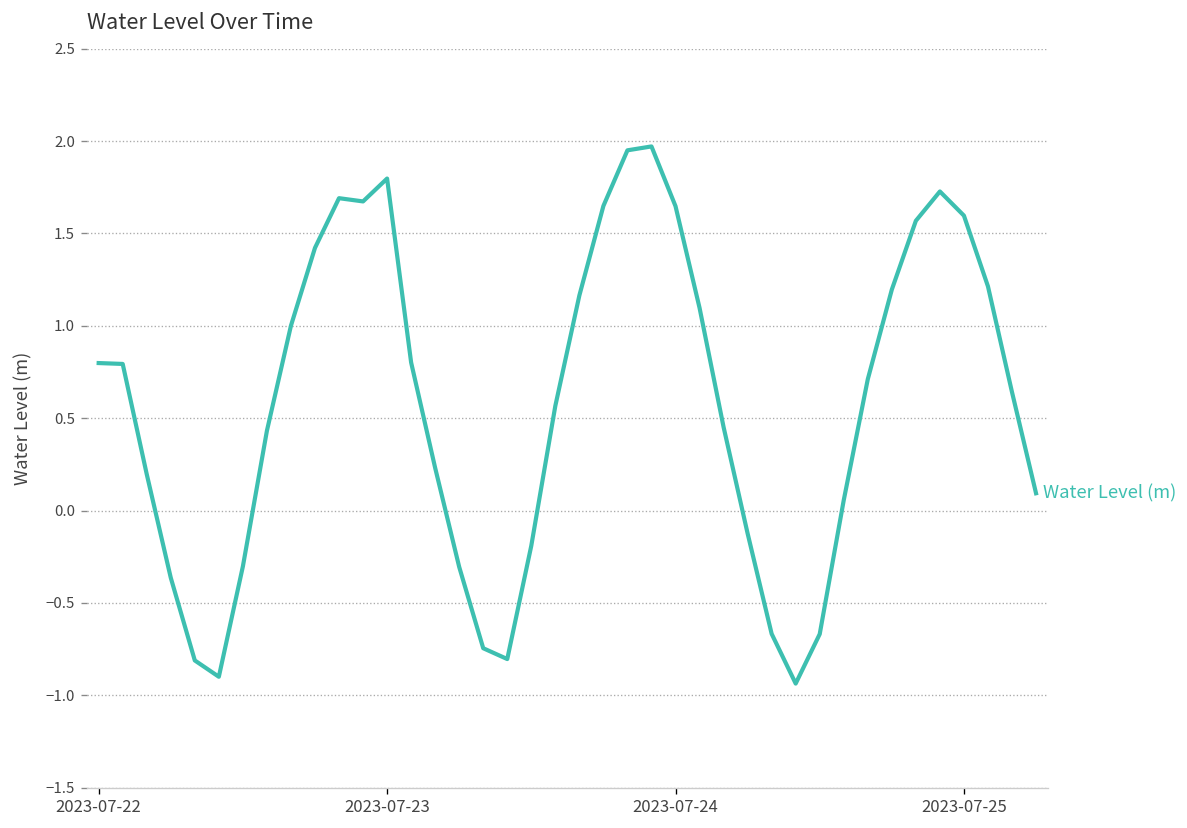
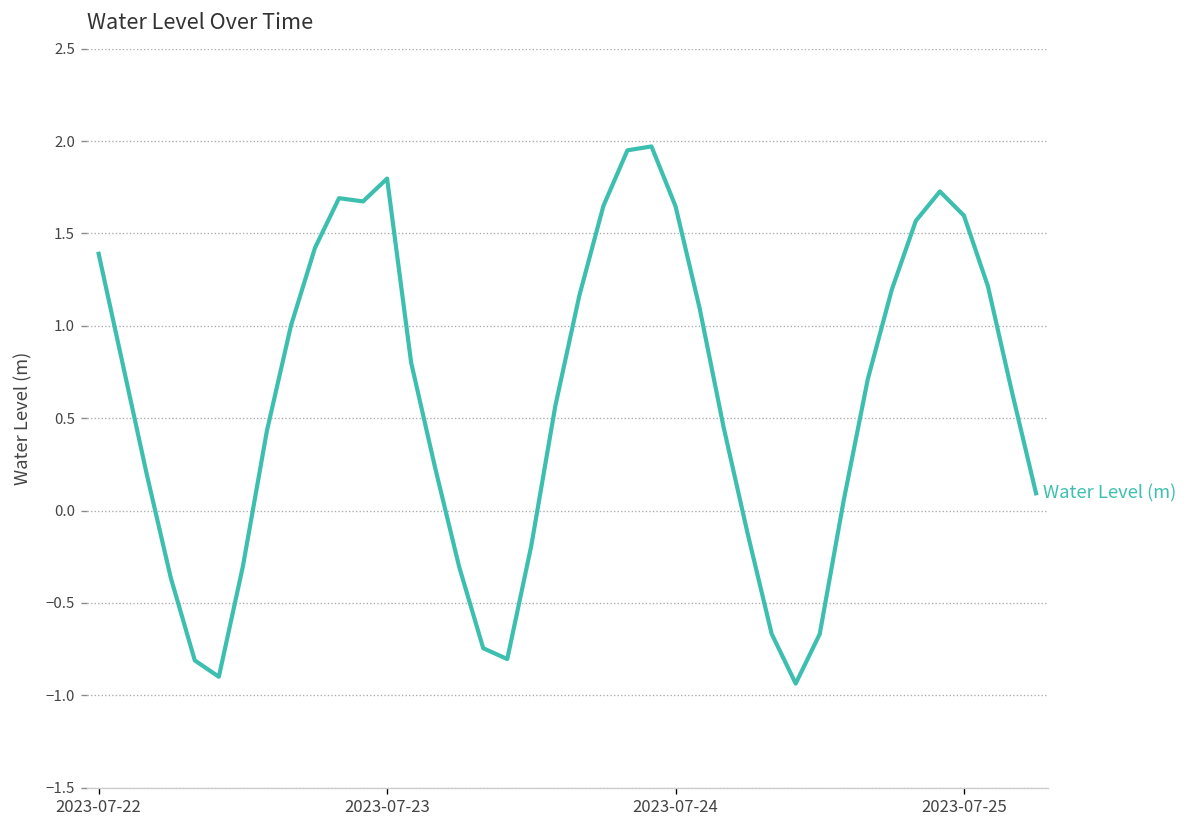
  {
-   "2023-07-22": 0.80,
+   "2023-07-22": 1.39,
    "2023-07-23": 1.80,
    "2023-07-24": 1.65,
    "2023-07-25": 1.60
  }
